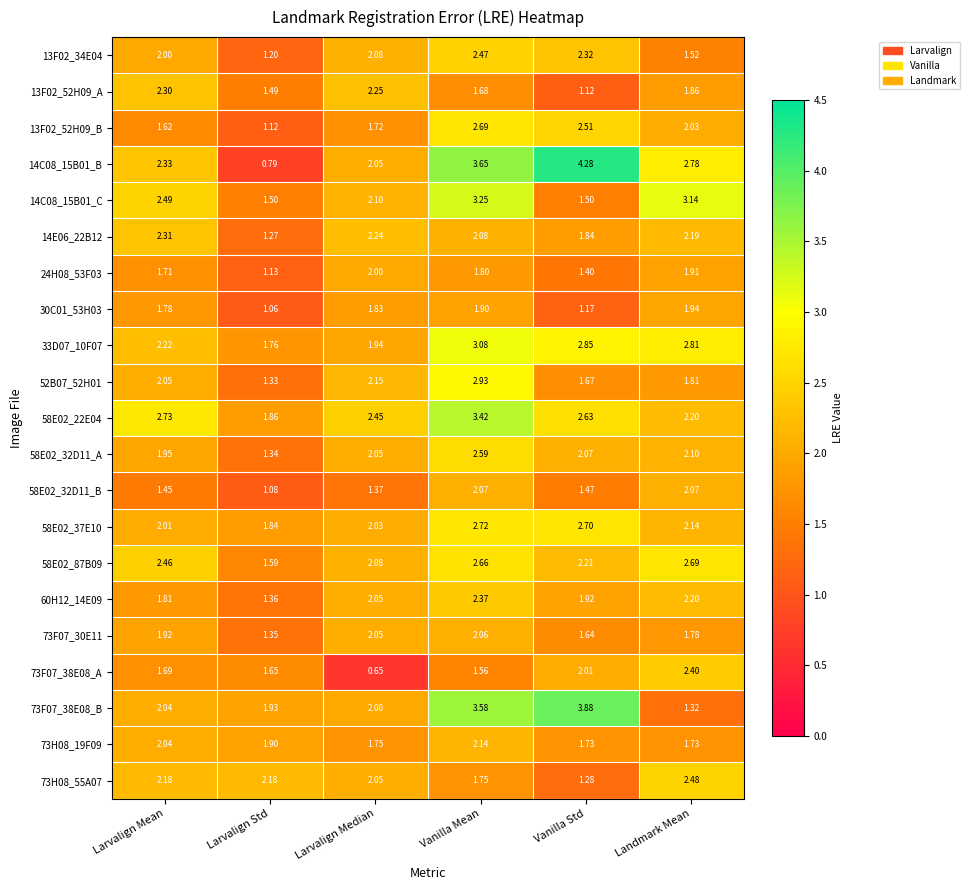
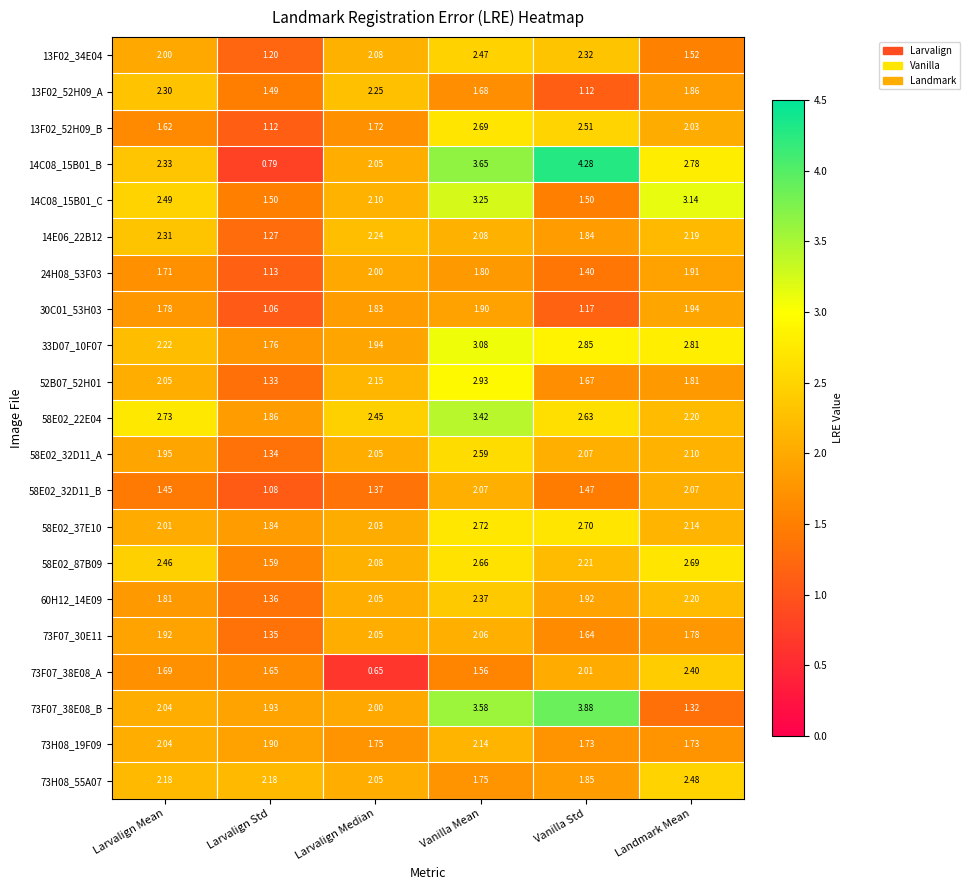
  {
    "13F02_34E04": {
      "Larvalign Mean": 2.00,
      "Larvalign Std": 1.20,
      "Larvalign Median": 2.08,
      "Vanilla Mean": 2.47,
      "Vanilla Std": 2.32,
      "Landmark Mean": 1.52
    },
    "13F02_52H09_A": {
      "Larvalign Mean": 2.30,
      "Larvalign Std": 1.49,
      "Larvalign Median": 2.25,
      "Vanilla Mean": 1.68,
      "Vanilla Std": 1.12,
      "Landmark Mean": 1.86
    },
    "13F02_52H09_B": {
      "Larvalign Mean": 1.62,
      "Larvalign Std": 1.12,
      "Larvalign Median": 1.72,
      "Vanilla Mean": 2.69,
      "Vanilla Std": 2.51,
      "Landmark Mean": 2.03
    },
    "14C08_15B01_B": {
      "Larvalign Mean": 2.33,
      "Larvalign Std": 0.79,
      "Larvalign Median": 2.05,
      "Vanilla Mean": 3.65,
      "Vanilla Std": 4.28,
      "Landmark Mean": 2.78
    },
    "14C08_15B01_C": {
      "Larvalign Mean": 2.49,
      "Larvalign Std": 1.50,
      "Larvalign Median": 2.10,
      "Vanilla Mean": 3.25,
      "Vanilla Std": 1.50,
      "Landmark Mean": 3.14
    },
    "14E06_22B12": {
      "Larvalign Mean": 2.31,
      "Larvalign Std": 1.27,
      "Larvalign Median": 2.24,
      "Vanilla Mean": 2.08,
      "Vanilla Std": 1.84,
      "Landmark Mean": 2.19
    },
    "24H08_53F03": {
      "Larvalign Mean": 1.71,
      "Larvalign Std": 1.13,
      "Larvalign Median": 2.00,
      "Vanilla Mean": 1.80,
      "Vanilla Std": 1.40,
      "Landmark Mean": 1.91
    },
    "30C01_53H03": {
      "Larvalign Mean": 1.78,
      "Larvalign Std": 1.06,
      "Larvalign Median": 1.83,
      "Vanilla Mean": 1.90,
      "Vanilla Std": 1.17,
      "Landmark Mean": 1.94
    },
    "33D07_10F07": {
      "Larvalign Mean": 2.22,
      "Larvalign Std": 1.76,
      "Larvalign Median": 1.94,
      "Vanilla Mean": 3.08,
      "Vanilla Std": 2.85,
      "Landmark Mean": 2.81
    },
    "52B07_52H01": {
      "Larvalign Mean": 2.05,
      "Larvalign Std": 1.33,
      "Larvalign Median": 2.15,
      "Vanilla Mean": 2.93,
      "Vanilla Std": 1.67,
      "Landmark Mean": 1.81
    },
    "58E02_22E04": {
      "Larvalign Mean": 2.73,
      "Larvalign Std": 1.86,
      "Larvalign Median": 2.45,
      "Vanilla Mean": 3.42,
      "Vanilla Std": 2.63,
      "Landmark Mean": 2.20
    },
    "58E02_32D11_A": {
      "Larvalign Mean": 1.95,
      "Larvalign Std": 1.34,
      "Larvalign Median": 2.05,
      "Vanilla Mean": 2.59,
      "Vanilla Std": 2.07,
      "Landmark Mean": 2.10
    },
    "58E02_32D11_B": {
      "Larvalign Mean": 1.45,
      "Larvalign Std": 1.08,
      "Larvalign Median": 1.37,
      "Vanilla Mean": 2.07,
      "Vanilla Std": 1.47,
      "Landmark Mean": 2.07
    },
    "58E02_37E10": {
      "Larvalign Mean": 2.01,
      "Larvalign Std": 1.84,
      "Larvalign Median": 2.03,
      "Vanilla Mean": 2.72,
      "Vanilla Std": 2.70,
      "Landmark Mean": 2.14
    },
    "58E02_87B09": {
      "Larvalign Mean": 2.46,
      "Larvalign Std": 1.59,
      "Larvalign Median": 2.08,
      "Vanilla Mean": 2.66,
      "Vanilla Std": 2.21,
      "Landmark Mean": 2.69
    },
    "60H12_14E09": {
      "Larvalign Mean": 1.81,
      "Larvalign Std": 1.36,
      "Larvalign Median": 2.05,
      "Vanilla Mean": 2.37,
      "Vanilla Std": 1.92,
      "Landmark Mean": 2.20
    },
    "73F07_30E11": {
      "Larvalign Mean": 1.92,
      "Larvalign Std": 1.35,
      "Larvalign Median": 2.05,
      "Vanilla Mean": 2.06,
      "Vanilla Std": 1.64,
      "Landmark Mean": 1.78
    },
    "73F07_38E08_A": {
      "Larvalign Mean": 1.69,
      "Larvalign Std": 1.65,
      "Larvalign Median": 0.65,
      "Vanilla Mean": 1.56,
      "Vanilla Std": 2.01,
      "Landmark Mean": 2.40
    },
    "73F07_38E08_B": {
      "Larvalign Mean": 2.04,
      "Larvalign Std": 1.93,
      "Larvalign Median": 2.00,
      "Vanilla Mean": 3.58,
      "Vanilla Std": 3.88,
      "Landmark Mean": 1.32
    },
    "73H08_19F09": {
      "Larvalign Mean": 2.04,
      "Larvalign Std": 1.90,
      "Larvalign Median": 1.75,
      "Vanilla Mean": 2.14,
      "Vanilla Std": 1.73,
      "Landmark Mean": 1.73
    },
    "73H08_55A07": {
      "Larvalign Mean": 2.18,
      "Larvalign Std": 2.18,
      "Larvalign Median": 2.05,
      "Vanilla Mean": 1.75,
-     "Vanilla Std": 1.28,
+     "Vanilla Std": 1.85,
      "Landmark Mean": 2.48
    }
  }
